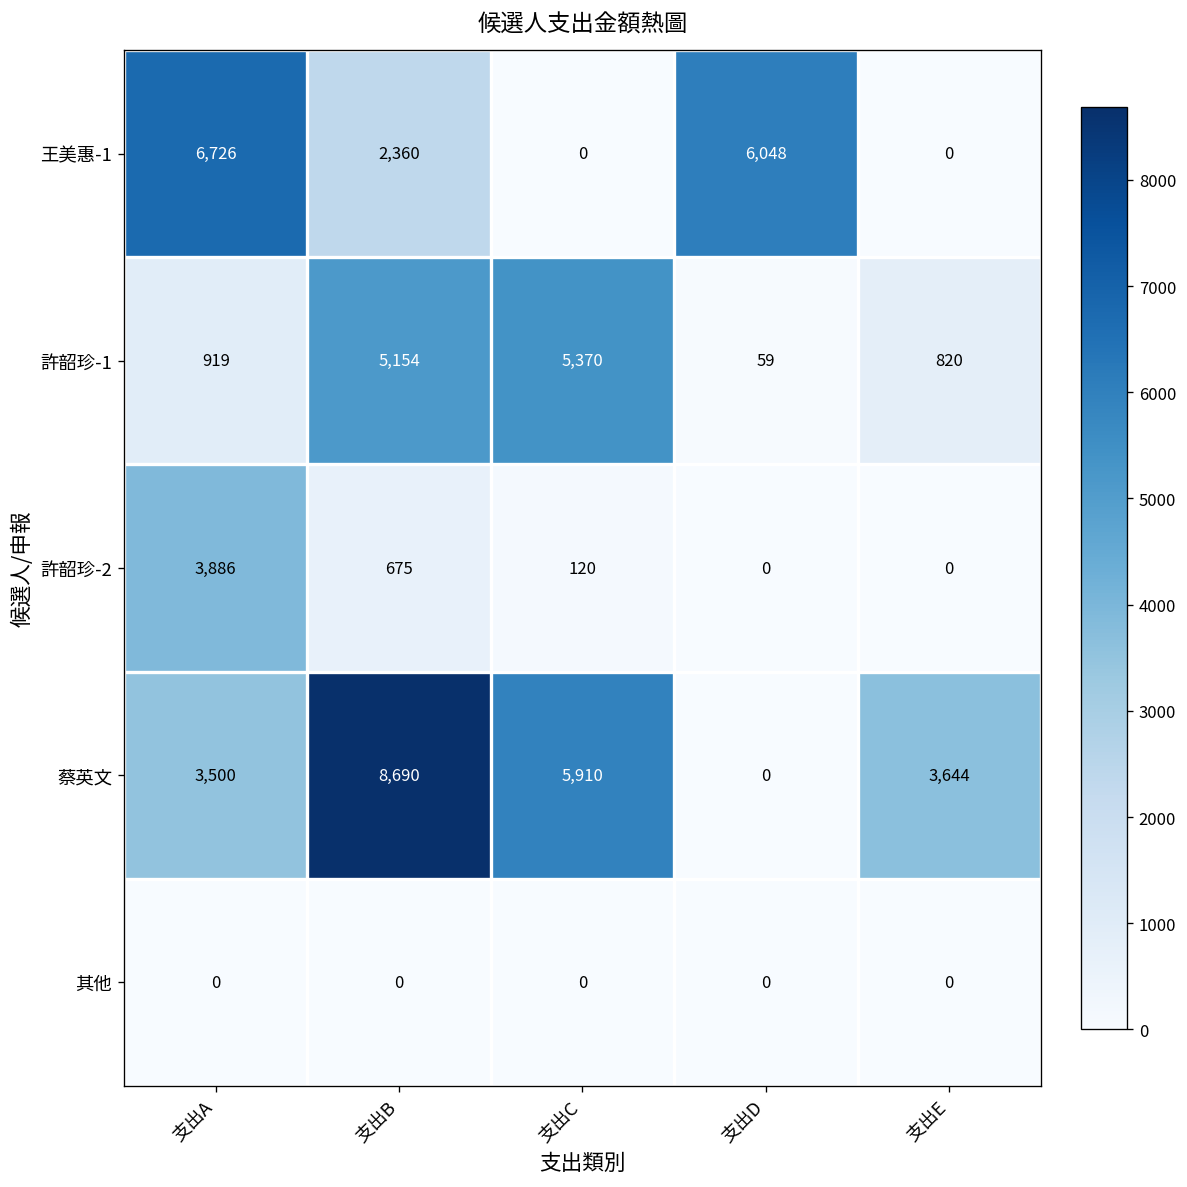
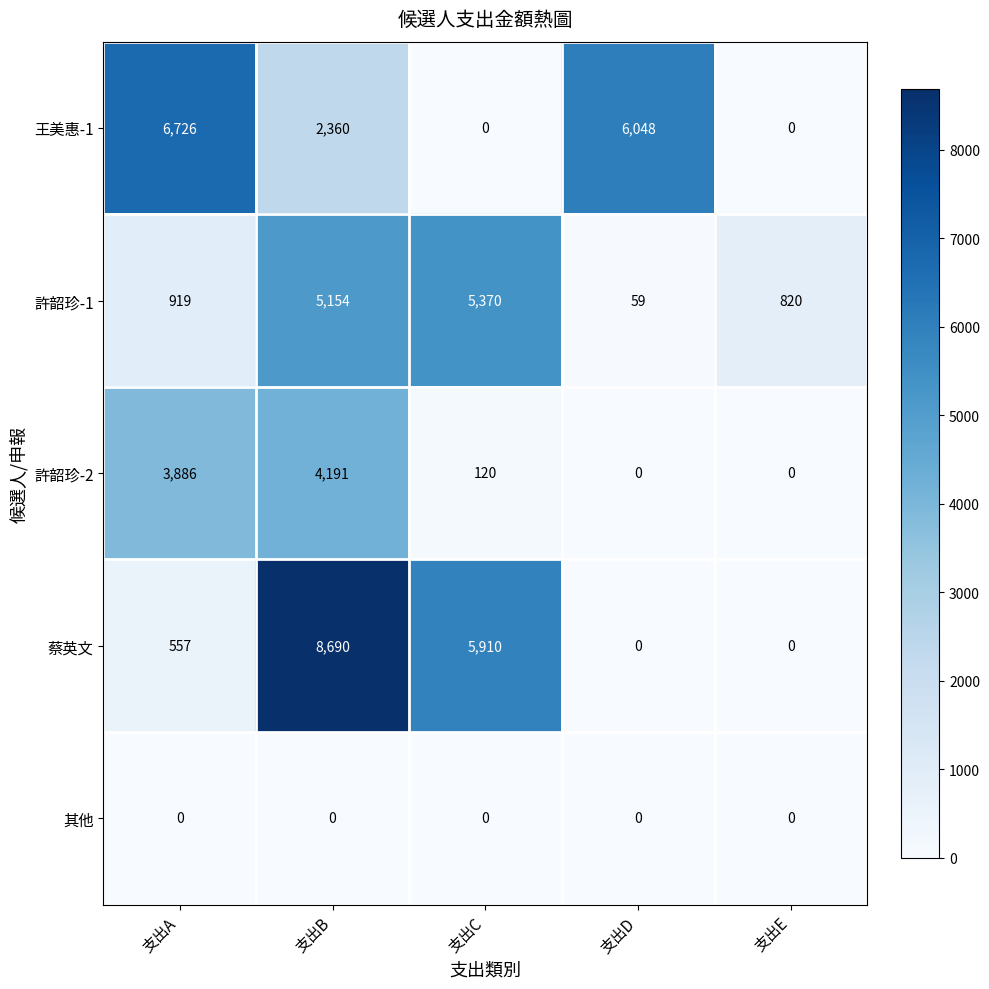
  {
    "王美惠-1": {
      "支出A": "6,726",
      "支出B": "2,360",
      "支出C": "0",
      "支出D": "6,048",
      "支出E": "0"
    },
    "許韶珍-1": {
      "支出A": "919",
      "支出B": "5,154",
      "支出C": "5,370",
      "支出D": "59",
      "支出E": "820"
    },
    "許韶珍-2": {
      "支出A": "3,886",
-     "支出B": "675",
+     "支出B": "4,191",
      "支出C": "120",
      "支出D": "0",
      "支出E": "0"
    },
    "蔡英文": {
-     "支出A": "3,500",
+     "支出A": "557",
      "支出B": "8,690",
      "支出C": "5,910",
      "支出D": "0",
-     "支出E": "3,644"
+     "支出E": "0"
    },
    "其他": {
      "支出A": "0",
      "支出B": "0",
      "支出C": "0",
      "支出D": "0",
      "支出E": "0"
    }
  }
